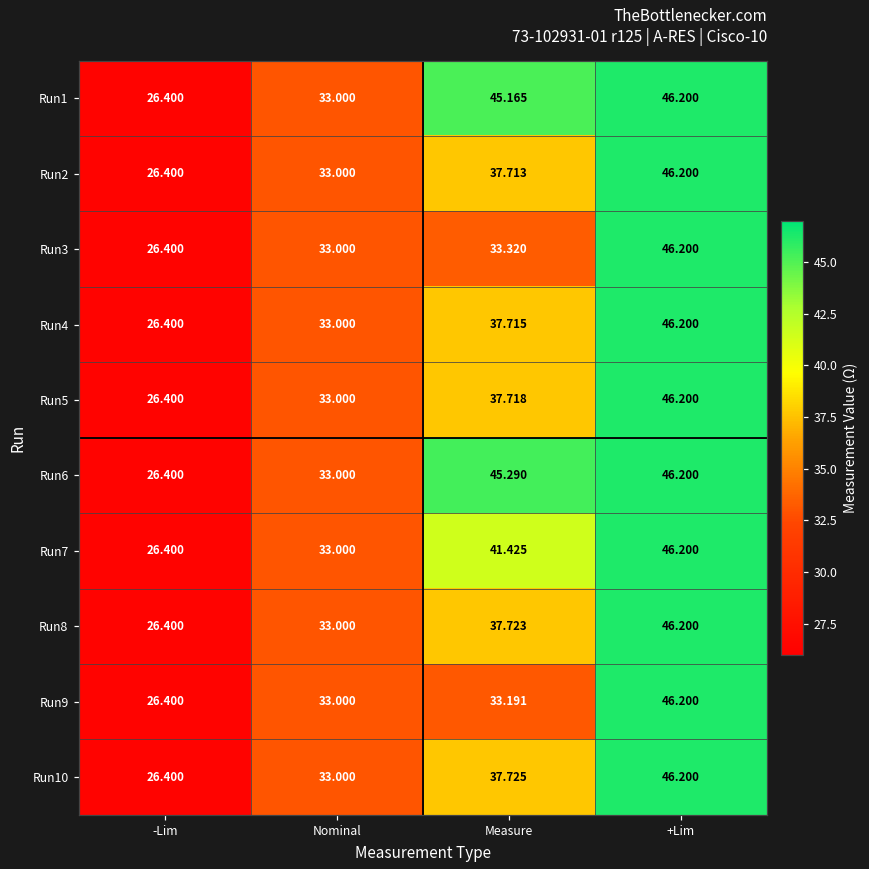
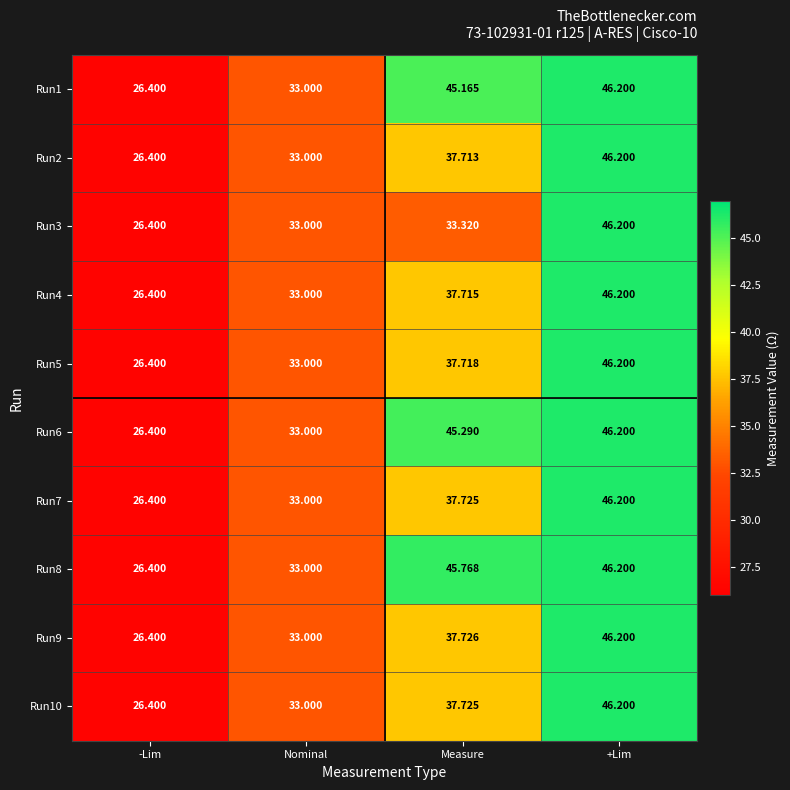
  {
    "Run1": {
      "-Lim": 26.400,
      "Nominal": 33.000,
      "Measure": 45.165,
      "+Lim": 46.200
    },
    "Run2": {
      "-Lim": 26.400,
      "Nominal": 33.000,
      "Measure": 37.713,
      "+Lim": 46.200
    },
    "Run3": {
      "-Lim": 26.400,
      "Nominal": 33.000,
      "Measure": 33.320,
      "+Lim": 46.200
    },
    "Run4": {
      "-Lim": 26.400,
      "Nominal": 33.000,
      "Measure": 37.715,
      "+Lim": 46.200
    },
    "Run5": {
      "-Lim": 26.400,
      "Nominal": 33.000,
      "Measure": 37.718,
      "+Lim": 46.200
    },
    "Run6": {
      "-Lim": 26.400,
      "Nominal": 33.000,
      "Measure": 45.290,
      "+Lim": 46.200
    },
    "Run7": {
      "-Lim": 26.400,
      "Nominal": 33.000,
-     "Measure": 41.425,
+     "Measure": 37.725,
      "+Lim": 46.200
    },
    "Run8": {
      "-Lim": 26.400,
      "Nominal": 33.000,
-     "Measure": 37.723,
+     "Measure": 45.768,
      "+Lim": 46.200
    },
    "Run9": {
      "-Lim": 26.400,
      "Nominal": 33.000,
-     "Measure": 33.191,
+     "Measure": 37.726,
      "+Lim": 46.200
    },
    "Run10": {
      "-Lim": 26.400,
      "Nominal": 33.000,
      "Measure": 37.725,
      "+Lim": 46.200
    }
  }
